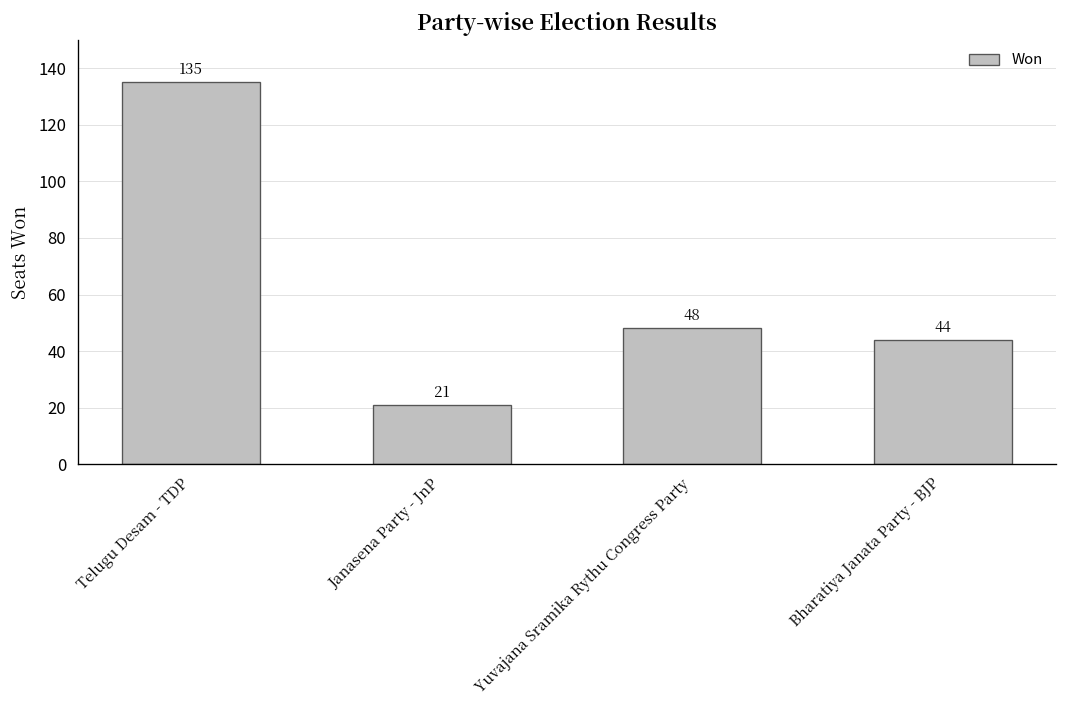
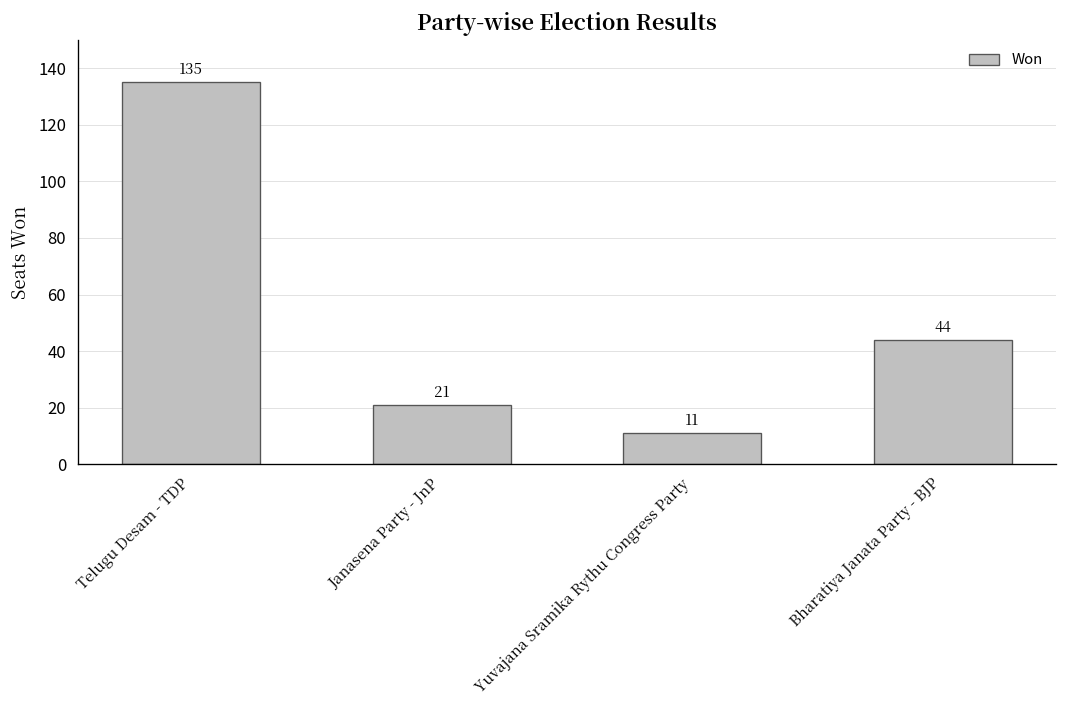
  {
    "Telugu Desam - TDP": 135,
    "Janasena Party - JnP": 21,
-   "Yuvajana Sramika Rythu Congress Party": 48,
+   "Yuvajana Sramika Rythu Congress Party": 11,
    "Bharatiya Janata Party - BJP": 44
  }
